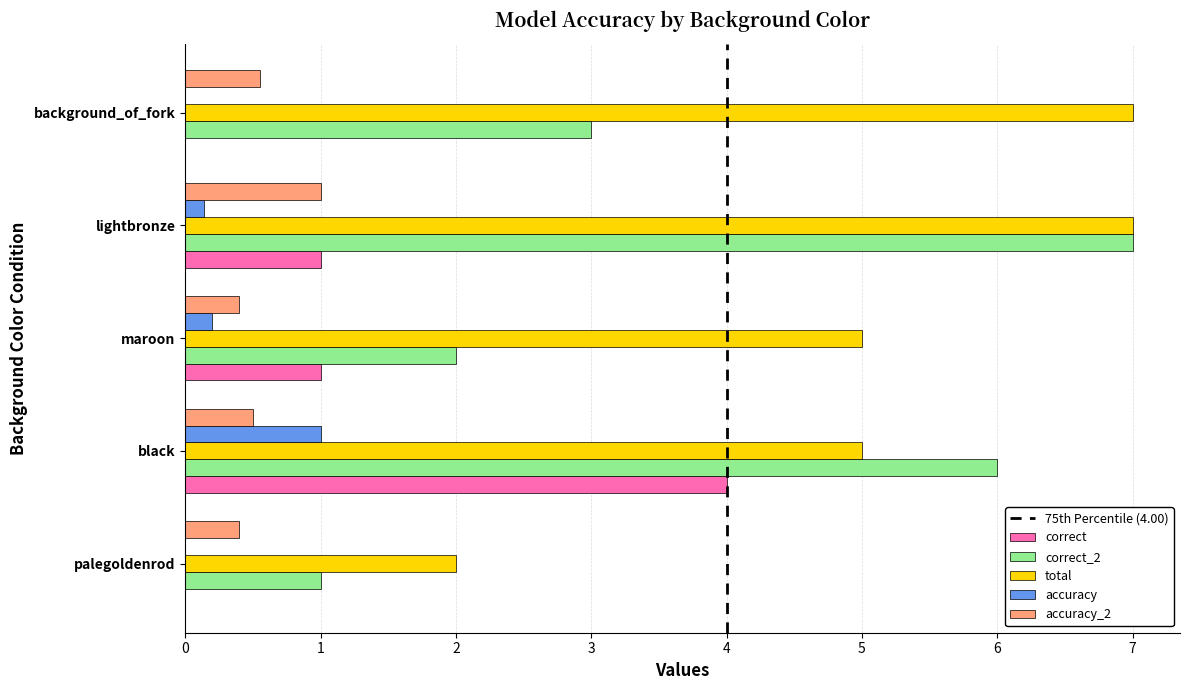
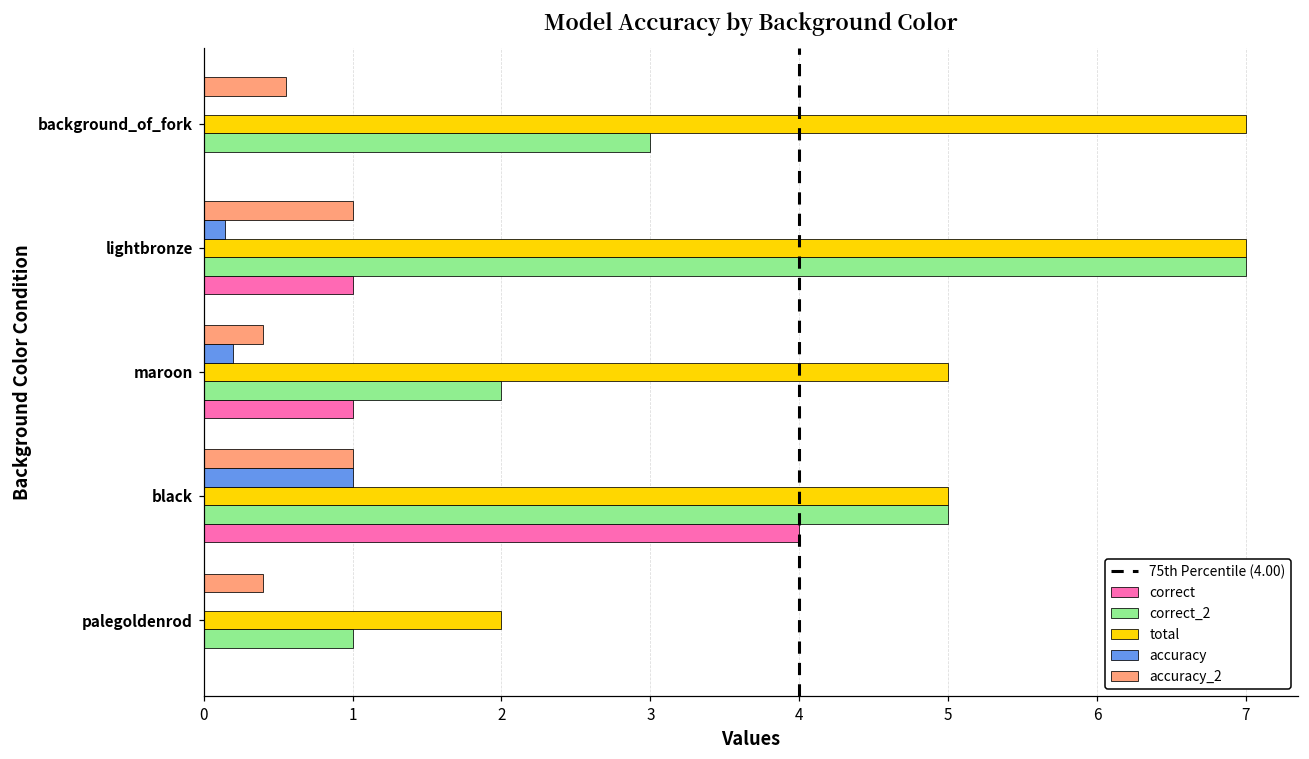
  {
    "correct": {
      "background_of_fork": 0.0,
      "lightbronze": 1.0,
      "maroon": 1.0,
      "black": 4.0,
      "palegoldenrod": 0.0
    },
    "correct_2": {
      "background_of_fork": 3,
      "lightbronze": 7,
      "maroon": 2,
-     "black": 6,
+     "black": 5,
      "palegoldenrod": 1
    },
    "total": {
      "background_of_fork": 7.0,
      "lightbronze": 7.0,
      "maroon": 5.0,
      "black": 5.0,
      "palegoldenrod": 2.0
    },
    "accuracy": {
      "background_of_fork": 0.0,
      "lightbronze": 0.14,
      "maroon": 0.2,
      "black": 1.0,
      "palegoldenrod": 0.0
    },
    "accuracy_2": {
      "background_of_fork": 0.55,
      "lightbronze": 1.0,
      "maroon": 0.4,
-     "black": 0.5,
+     "black": 1.0,
      "palegoldenrod": 0.4
    }
  }
